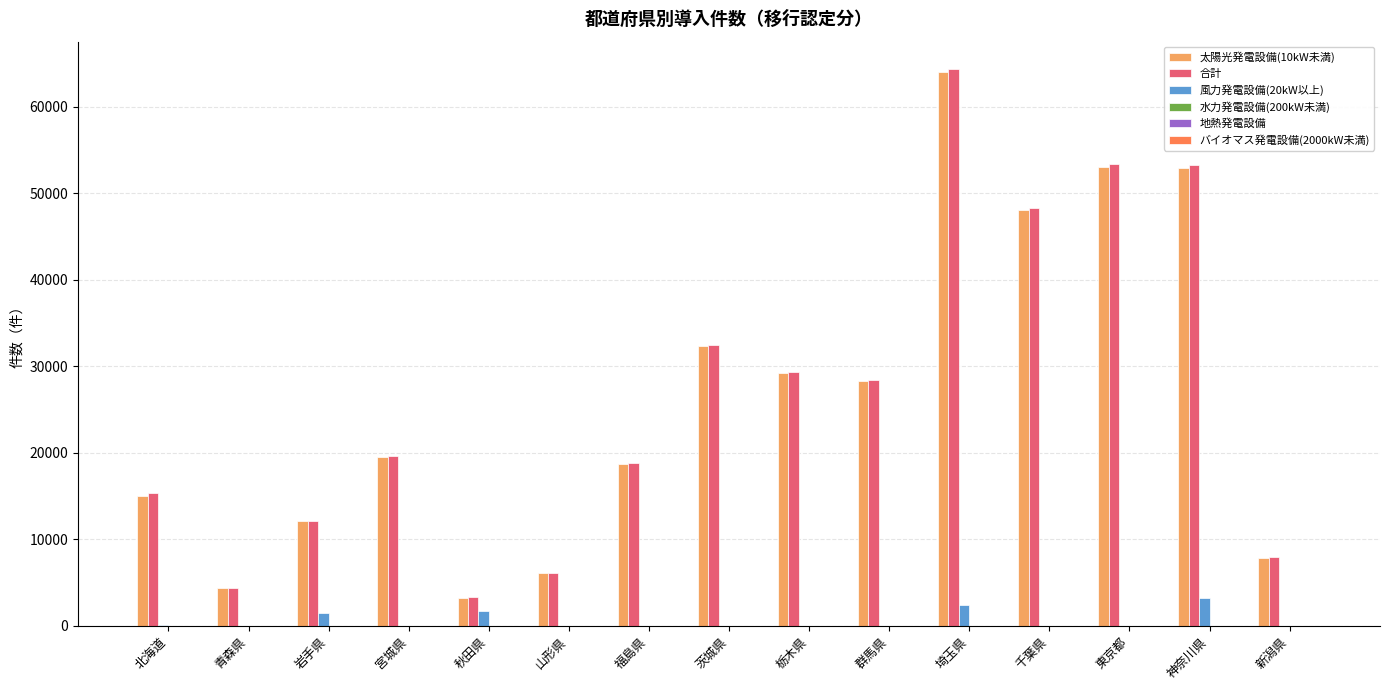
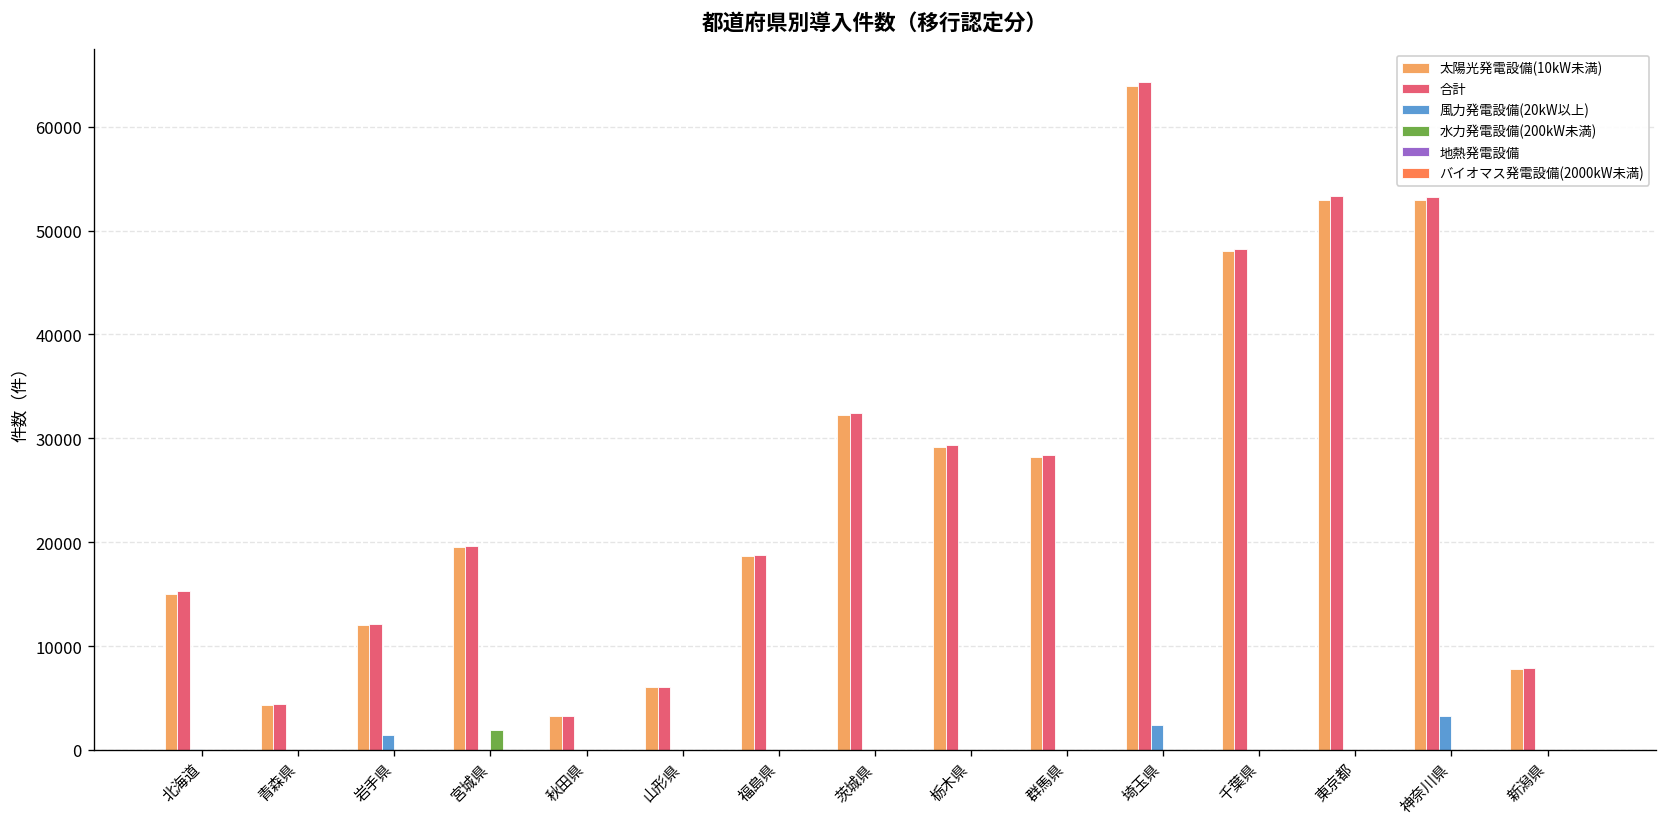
  {
    "風力発電設備(20kW以上)": {
      "岩手県": 1000,
      "宮城県": 0,
-     "秋田県": 2000,
+     "秋田県": 0,
      "栃木県": 0,
      "埼玉県": 2000,
      "神奈川県": 3000
    },
    "水力発電設備(200kW未満)": {
-     "宮城県": 0,
+     "宮城県": 2000,
      "秋田県": 0,
      "福島県": 0,
      "千葉県": 0,
      "東京都": 0
    },
    "地熱発電設備": {
      "北海道": 0,
      "青森県": 0,
      "岩手県": 0,
      "宮城県": 0,
      "秋田県": 0,
      "山形県": 0,
      "福島県": 0,
      "茨城県": 0,
      "栃木県": 0,
      "群馬県": 0,
      "埼玉県": 0,
      "千葉県": 0,
      "東京都": 0,
      "神奈川県": 0,
      "新潟県": 0
    }
  }
